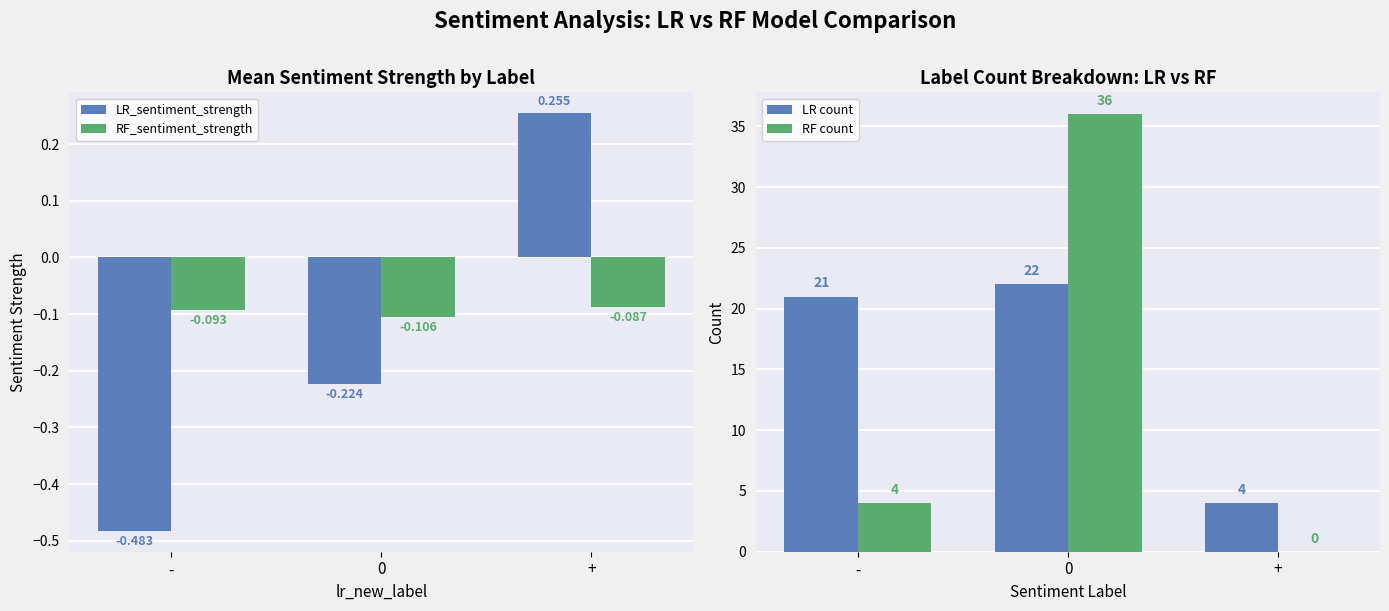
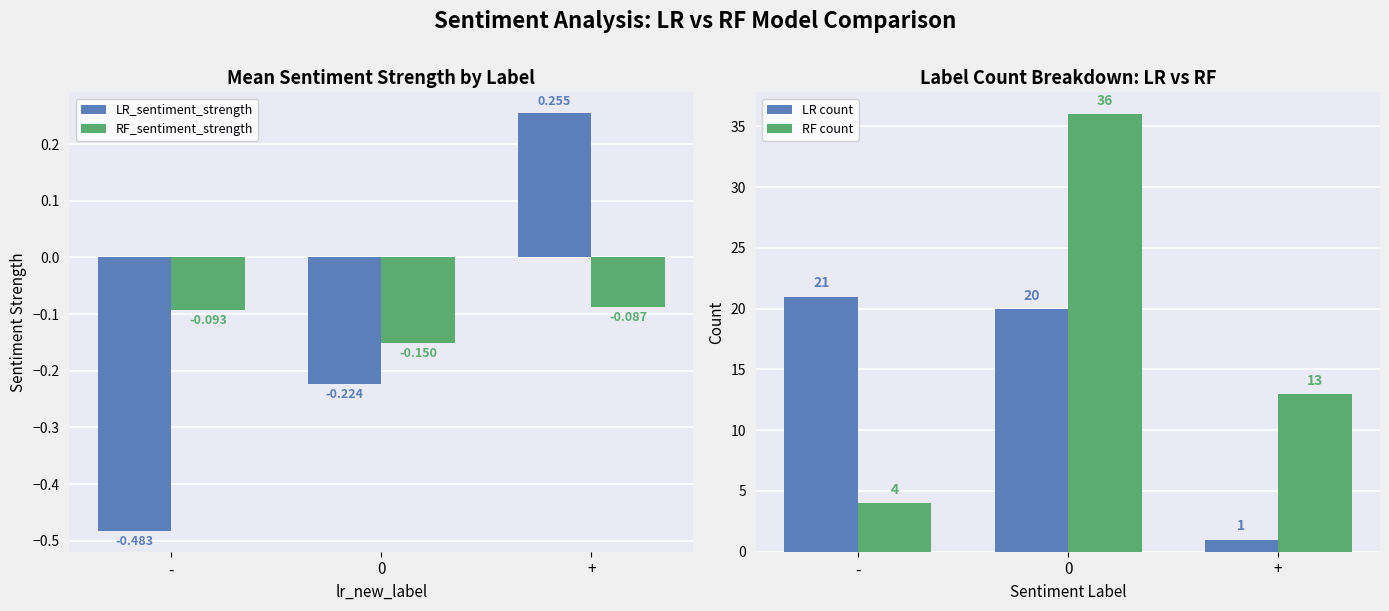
  {
    "Mean Sentiment Strength by Label": {
      "LR_sentiment_strength": {
        "-": -0.483,
        "0": -0.224,
        "+": 0.255
      },
      "RF_sentiment_strength": {
        "-": -0.093,
-       "0": -0.106,
+       "0": -0.150,
        "+": -0.087
      }
    },
    "Label Count Breakdown: LR vs RF": {
      "LR count": {
        "-": 21,
-       "0": 22,
-       "+": 4
+       "0": 20,
+       "+": 1
      },
      "RF count": {
        "-": 4,
        "0": 36,
-       "+": 0
+       "+": 13
      }
    }
  }
